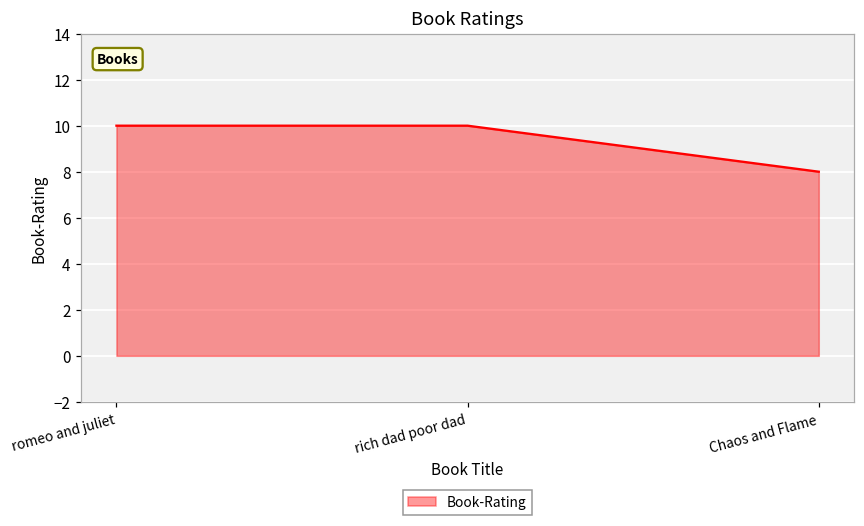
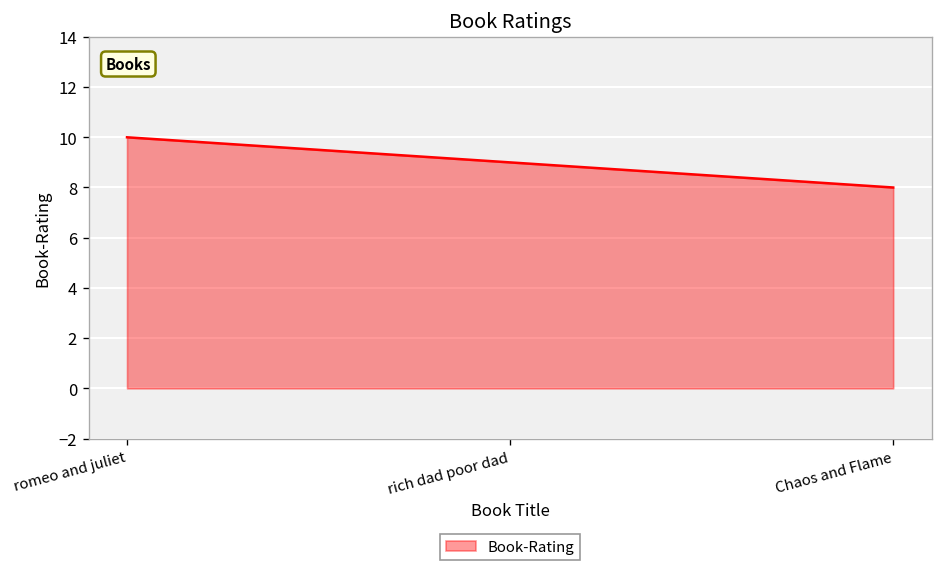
  {
    "romeo and juliet": 10,
-   "rich dad poor dad": 10,
+   "rich dad poor dad": 9,
    "Chaos and Flame": 8
  }
